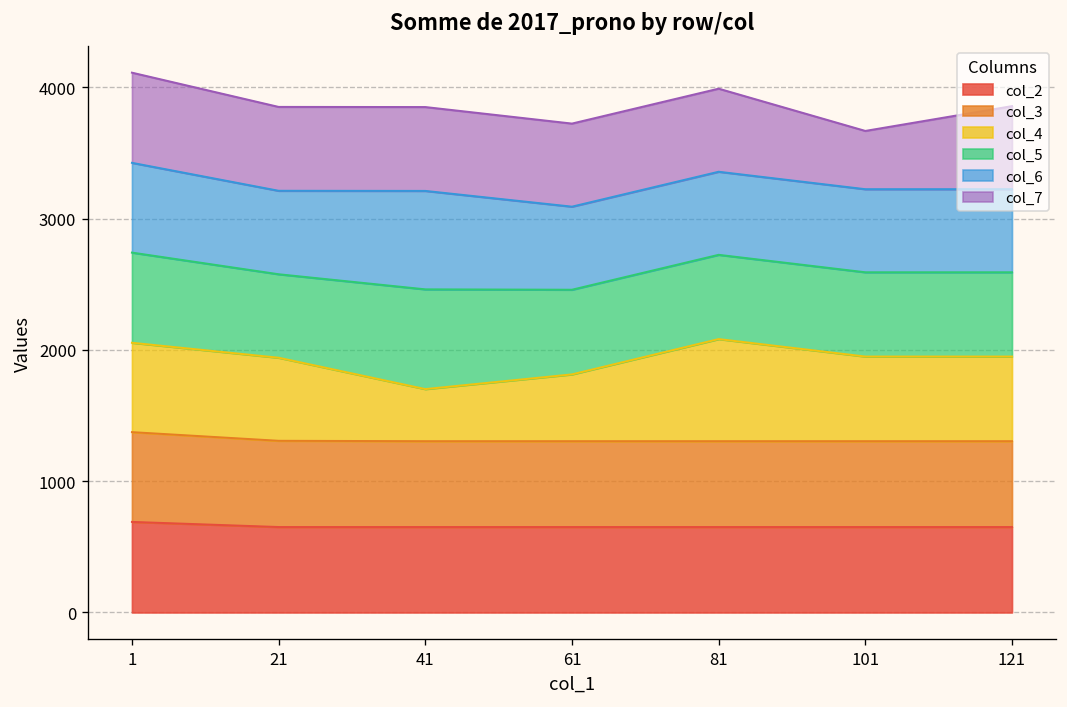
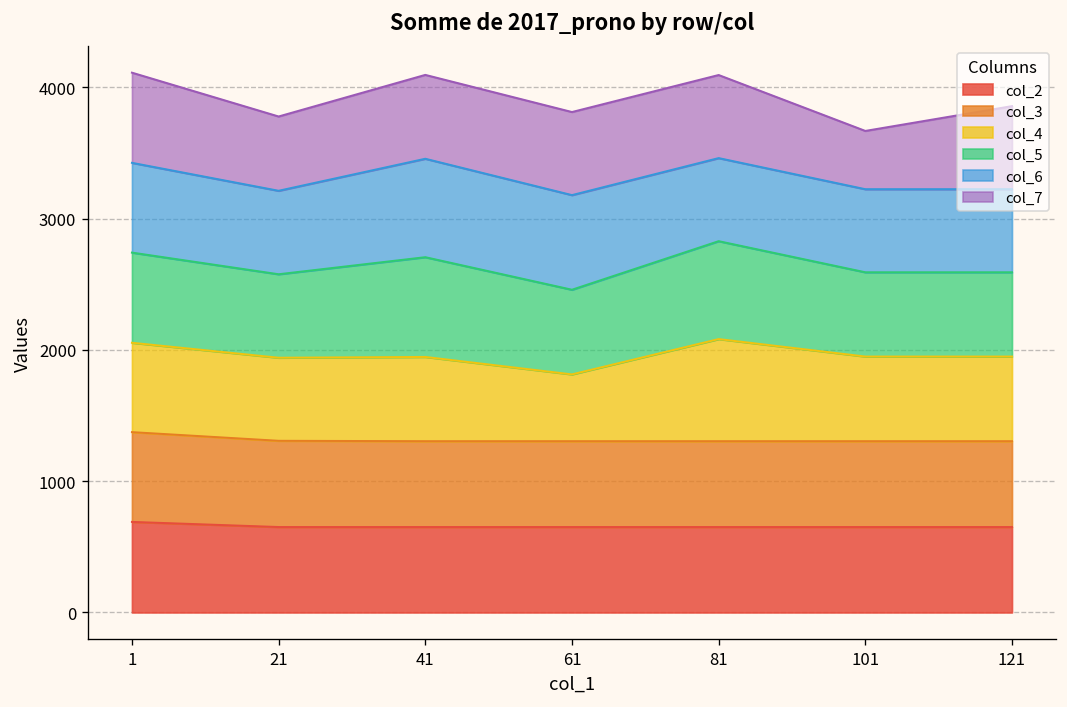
  {
    "col_4": {
      "1": 680,
      "21": 630,
-     "41": 400,
+     "41": 640,
      "61": 510,
      "81": 780,
      "101": 650,
      "121": 650
    },
    "col_5": {
      "1": 690,
      "21": 640,
      "41": 760,
      "61": 650,
-     "81": 640,
+     "81": 750,
      "101": 640,
      "121": 640
    },
    "col_6": {
      "1": 680,
      "21": 640,
      "41": 750,
-     "61": 630,
+     "61": 720,
      "81": 630,
      "101": 630
    },
    "col_7": {
      "1": 690,
-     "21": 640,
+     "21": 570,
      "41": 640,
      "61": 630,
      "81": 630,
      "101": 440
    }
  }
